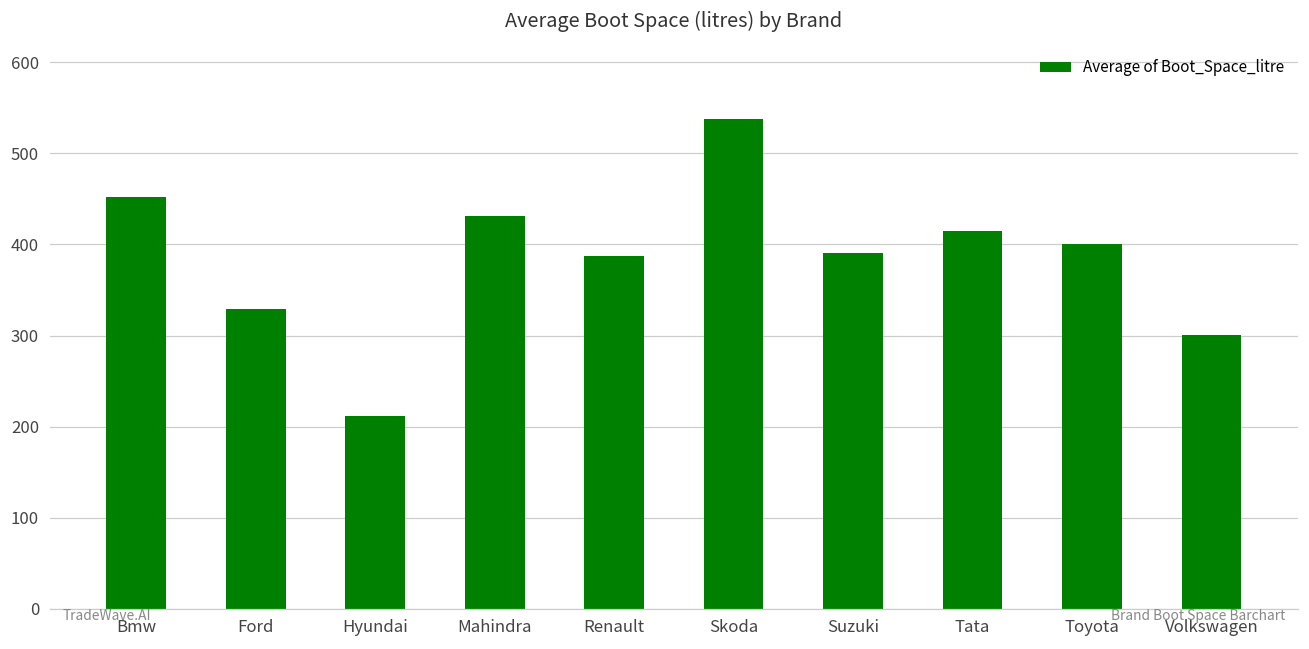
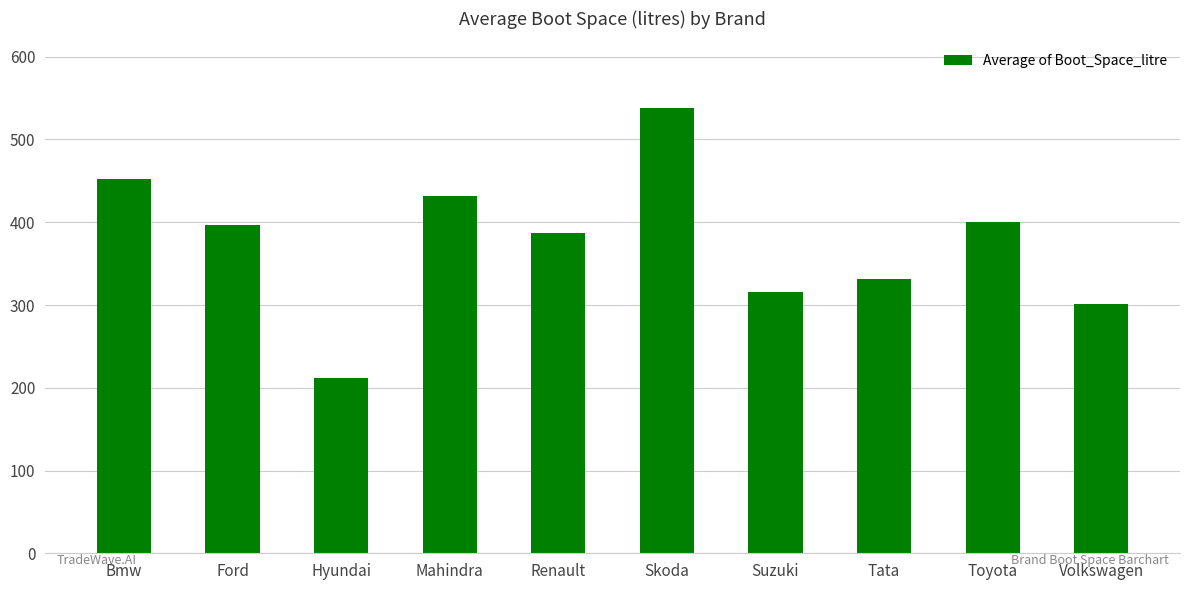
  {
    "Bmw": 450,
-   "Ford": 330,
+   "Ford": 400,
    "Hyundai": 210,
    "Mahindra": 430,
    "Renault": 390,
    "Skoda": 540,
-   "Suzuki": 390,
-   "Tata": 410,
+   "Suzuki": 320,
+   "Tata": 330,
    "Toyota": 400,
    "Volkswagen": 300
  }
